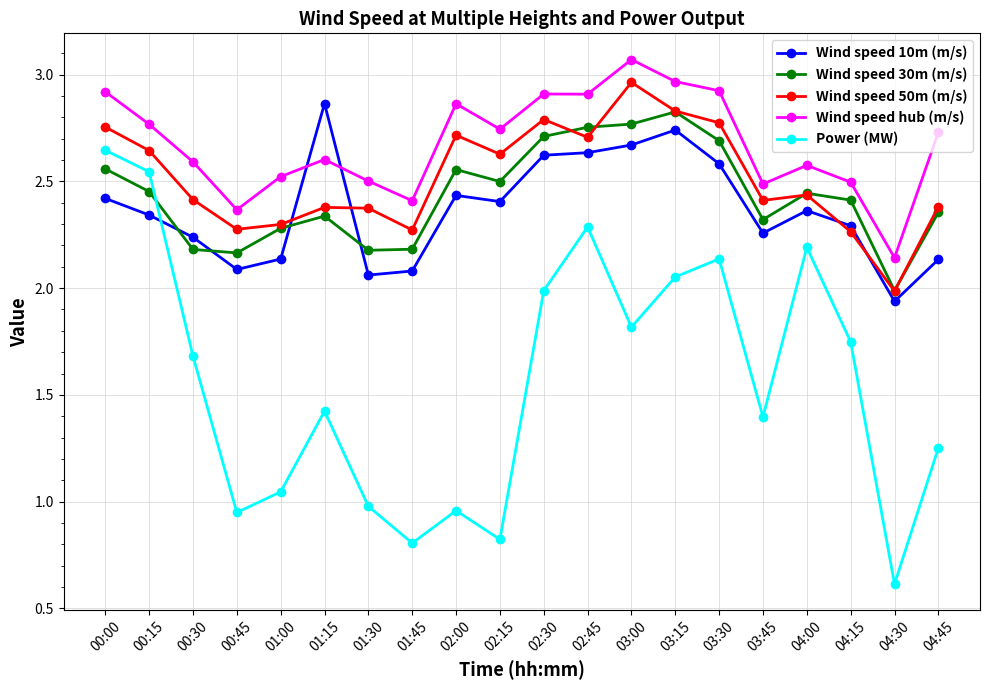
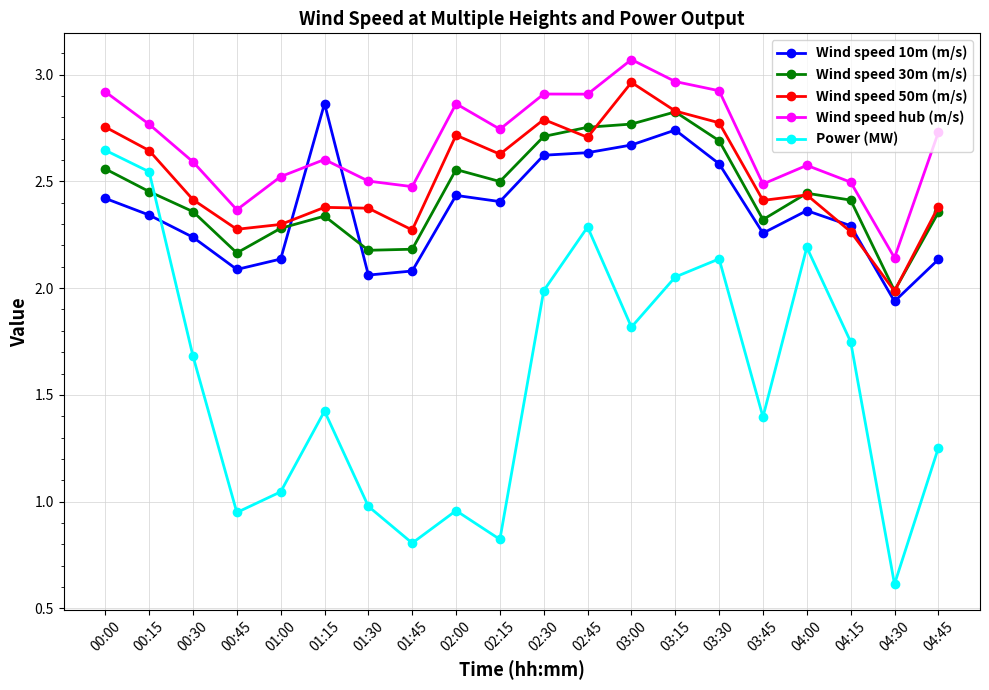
  {
    "Wind speed 10m (m/s)": {
      "00:00": 2.42,
      "00:15": 2.34,
      "00:30": 2.24,
      "00:45": 2.09,
      "01:00": 2.14,
      "01:15": 2.86,
      "01:30": 2.06,
      "01:45": 2.08,
      "02:00": 2.43,
      "02:15": 2.41,
      "02:30": 2.62,
      "02:45": 2.63,
      "03:00": 2.67,
      "03:15": 2.74,
      "03:30": 2.58,
      "03:45": 2.26,
      "04:00": 2.36,
      "04:15": 2.29,
      "04:30": 1.94,
      "04:45": 2.13
    },
    "Wind speed 30m (m/s)": {
      "00:00": 2.56,
      "00:15": 2.45,
-     "00:30": 2.18,
+     "00:30": 2.36,
      "00:45": 2.16,
      "01:00": 2.28,
      "01:15": 2.34,
      "01:30": 2.18,
      "01:45": 2.18,
      "02:00": 2.56,
      "02:15": 2.50,
      "02:30": 2.71,
      "02:45": 2.75,
      "03:00": 2.77,
      "03:30": 2.69,
      "03:45": 2.32,
      "04:15": 2.41,
      "04:45": 2.35
    },
    "Wind speed 50m (m/s)": {
      "00:00": 2.75,
      "00:15": 2.64,
      "00:30": 2.41,
      "00:45": 2.28,
      "01:00": 2.30,
      "01:15": 2.38,
      "01:30": 2.37,
      "01:45": 2.27,
      "02:00": 2.72,
      "02:15": 2.63,
      "02:30": 2.79,
      "02:45": 2.71,
      "03:00": 2.96,
      "03:30": 2.77,
      "03:45": 2.41,
      "04:15": 2.26,
      "04:45": 2.38
    },
    "Wind speed hub (m/s)": {
      "00:00": 2.92,
      "00:15": 2.77,
      "00:30": 2.59,
      "00:45": 2.37,
      "01:00": 2.52,
      "01:15": 2.60,
      "01:30": 2.50,
-     "01:45": 2.41,
+     "01:45": 2.48,
      "02:00": 2.86,
      "02:15": 2.74,
      "02:30": 2.91,
      "02:45": 2.91,
      "03:00": 3.07,
      "03:15": 2.97,
      "03:30": 2.92,
      "03:45": 2.49,
      "04:00": 2.57,
      "04:15": 2.50,
      "04:30": 2.14
    },
    "Power (MW)": {
      "00:00": 2.65,
      "00:15": 2.54,
      "00:30": 1.68,
      "00:45": 0.95,
      "01:00": 1.05,
      "01:15": 1.42,
      "01:30": 0.98,
      "01:45": 0.81,
      "02:00": 0.96,
      "02:15": 0.82,
      "02:30": 1.99,
      "02:45": 2.29,
      "03:00": 1.82,
      "03:15": 2.05,
      "03:30": 2.14,
      "03:45": 1.40,
      "04:00": 2.19,
      "04:15": 1.75,
      "04:30": 0.61,
      "04:45": 1.25
    }
  }
